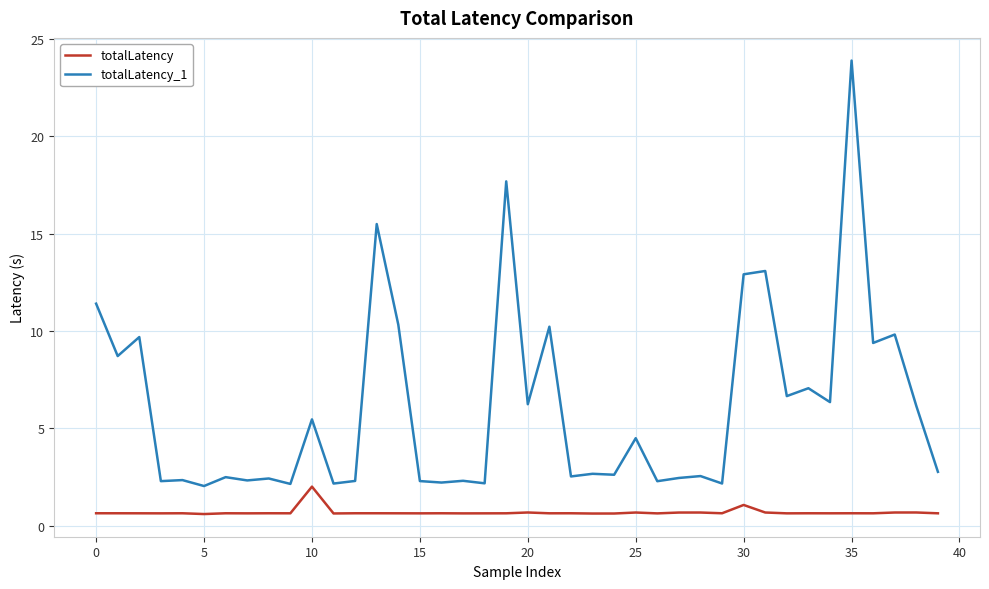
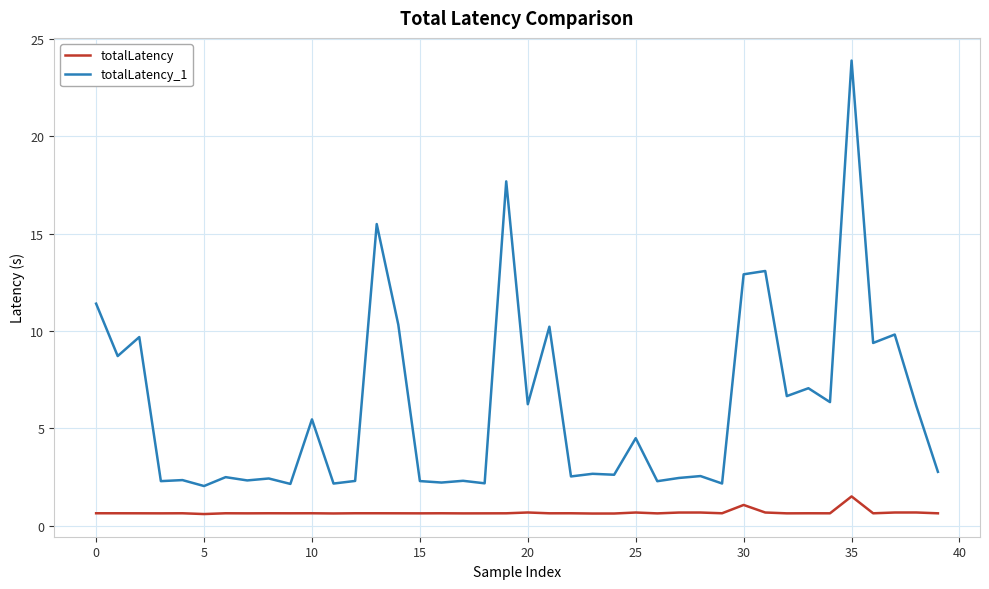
  {
    "totalLatency": {
      "0": 0.6,
      "5": 0.6,
-     "10": 2.0,
+     "10": 0.6,
      "15": 0.6,
      "20": 0.7,
      "25": 0.7,
      "30": 1.1,
-     "35": 0.6
+     "35": 1.5
    },
    "totalLatency_1": {
      "0": 11.4,
      "5": 2.0,
      "10": 5.5,
      "15": 2.3,
      "20": 6.2,
      "25": 4.5,
      "30": 12.9,
      "35": 23.9
    }
  }
